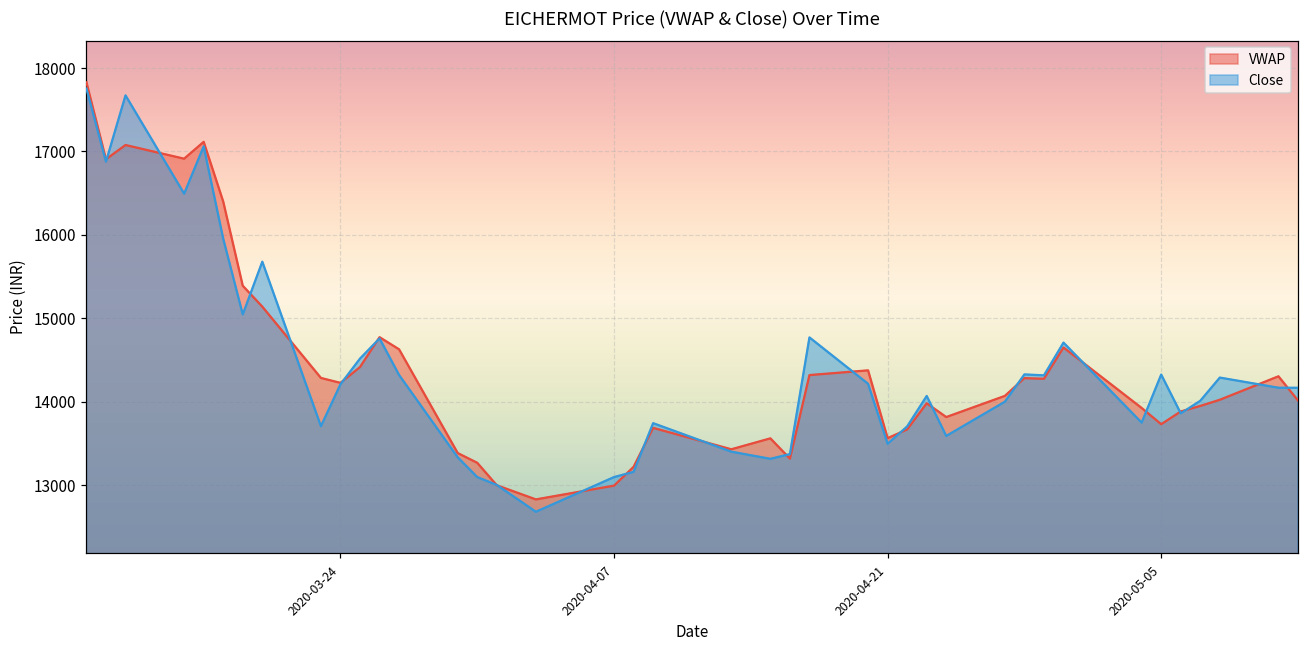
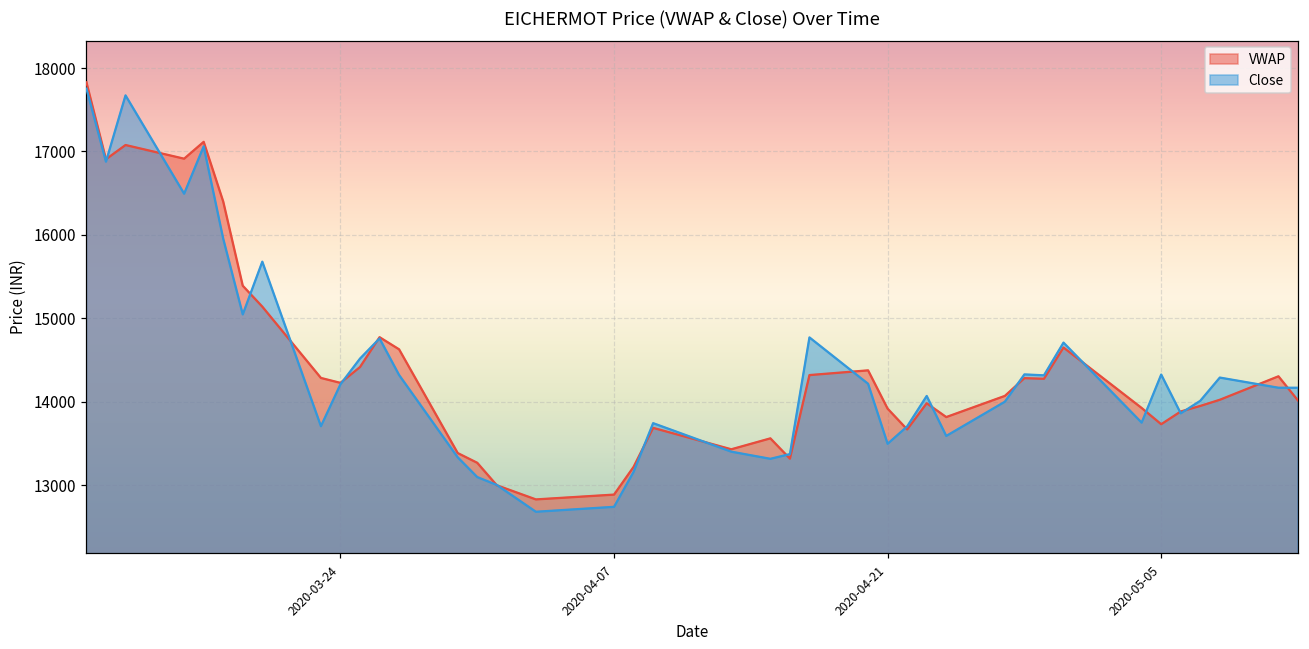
  {
    "VWAP": {
-     "2020-04-07": 13000,
-     "2020-04-21": 13600,
+     "2020-04-07": 12900,
+     "2020-04-21": 13900,
      "2020-05-05": 13700
    },
    "Close": {
-     "2020-04-07": 13100,
+     "2020-04-07": 12700,
      "2020-04-21": 13500,
      "2020-05-05": 14300
    }
  }
